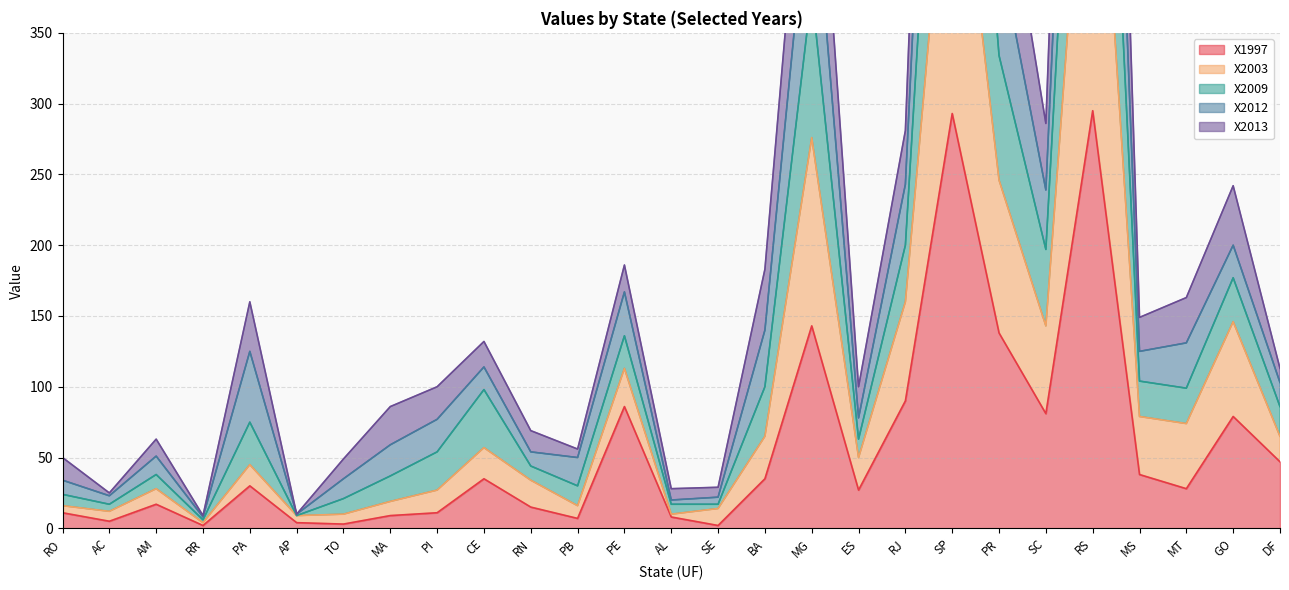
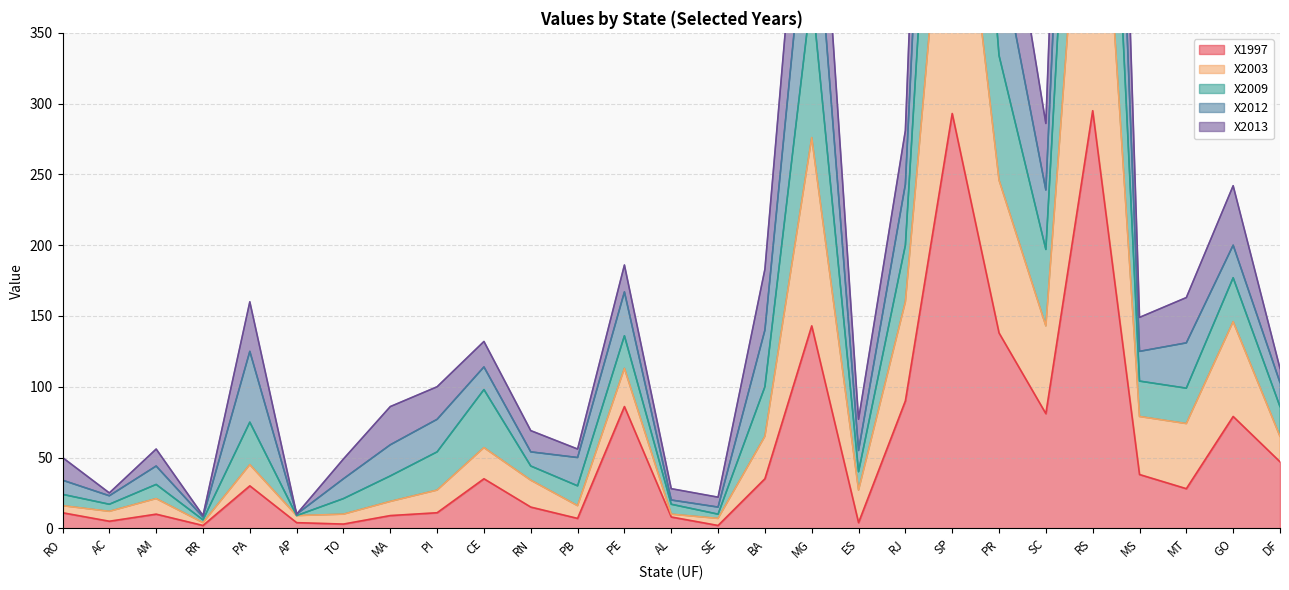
  {
    "X1997": {
      "RO": 11,
      "AC": 5,
-     "AM": 17,
+     "AM": 10,
      "RR": 2,
      "PA": 30,
      "AP": 4,
      "TO": 3,
      "MA": 9,
      "PI": 11,
      "CE": 35,
      "RN": 15,
      "PB": 7,
      "PE": 86,
      "AL": 8,
      "SE": 2,
      "BA": 35,
      "MG": 143,
-     "ES": 27,
+     "ES": 4,
      "RJ": 90,
      "SP": 293,
      "PR": 138,
      "SC": 81,
      "RS": 295,
      "MS": 38,
      "MT": 28,
      "GO": 79,
      "DF": 47
    },
    "X2003": {
      "RO": 5,
      "AC": 7,
      "AM": 11,
      "RR": 2,
      "PA": 15,
      "TO": 7,
      "MA": 10,
      "PI": 16,
      "CE": 22,
      "RN": 19,
      "PB": 9,
      "PE": 27,
      "AL": 2,
-     "SE": 12,
+     "SE": 5,
      "BA": 30,
      "MG": 133,
      "ES": 23,
      "RJ": 70,
      "PR": 108,
      "SC": 62,
      "MS": 41,
      "MT": 46,
      "GO": 67,
      "DF": 18
    }
  }
